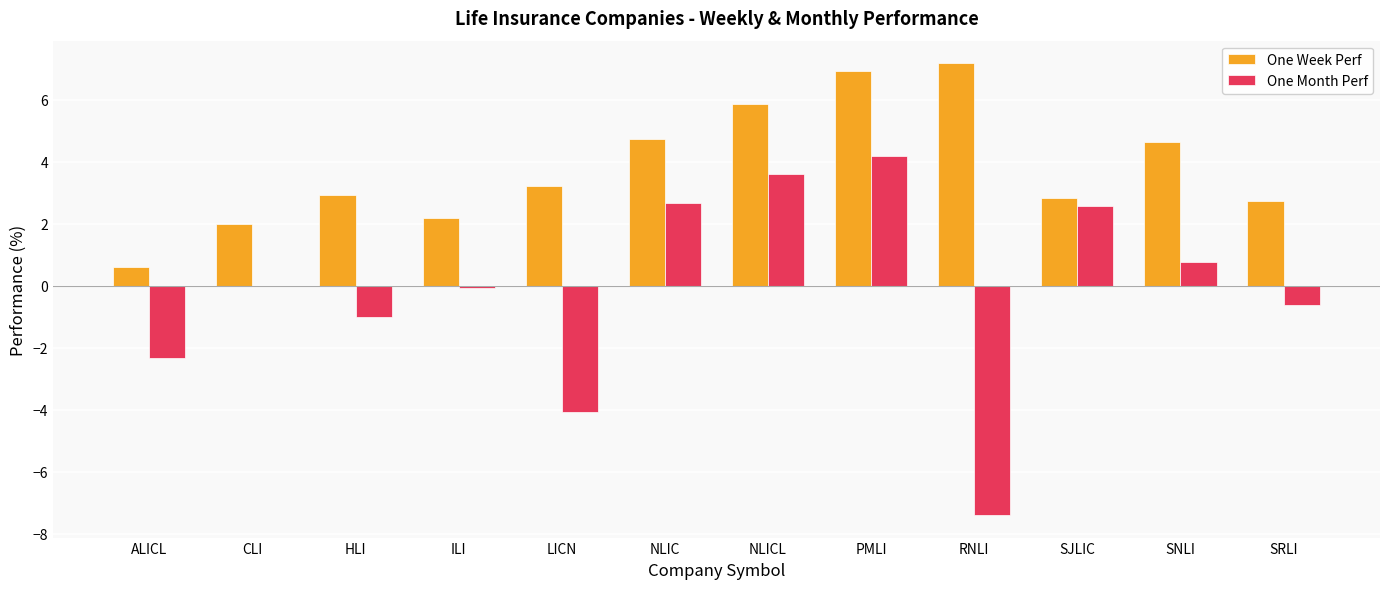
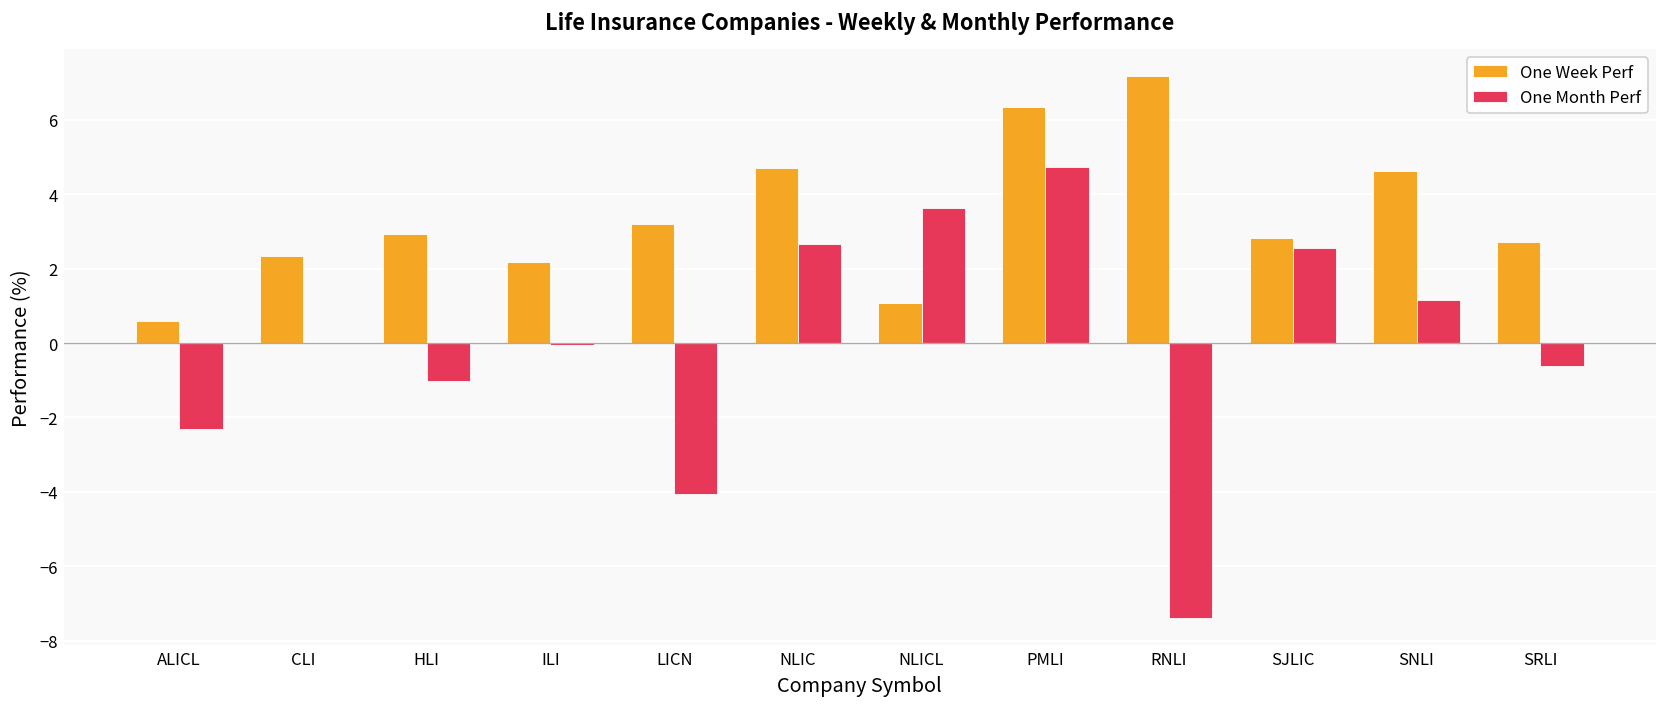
  {
    "One Week Perf": {
      "ALICL": 0.6,
-     "CLI": 2.0,
+     "CLI": 2.3,
      "HLI": 2.9,
      "ILI": 2.2,
      "LICN": 3.2,
      "NLIC": 4.7,
-     "NLICL": 5.9,
-     "PMLI": 6.9,
+     "NLICL": 1.1,
+     "PMLI": 6.3,
      "RNLI": 7.2,
      "SJLIC": 2.8,
      "SNLI": 4.6,
      "SRLI": 2.7
    },
    "One Month Perf": {
      "ALICL": -2.3,
      "CLI": 0.0,
      "HLI": -1.0,
      "LICN": -4.1,
      "NLIC": 2.7,
      "NLICL": 3.6,
-     "PMLI": 4.2,
+     "PMLI": 4.7,
      "RNLI": -7.4,
      "SJLIC": 2.6,
-     "SNLI": 0.8,
+     "SNLI": 1.2,
      "SRLI": -0.6
    }
  }
